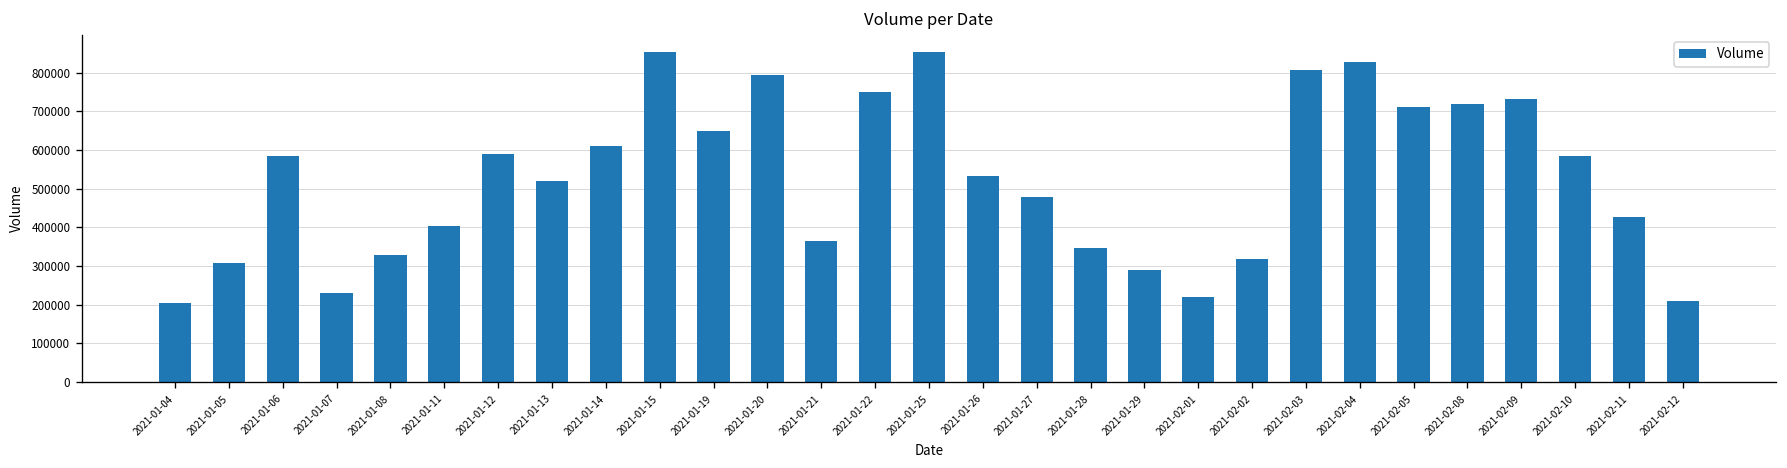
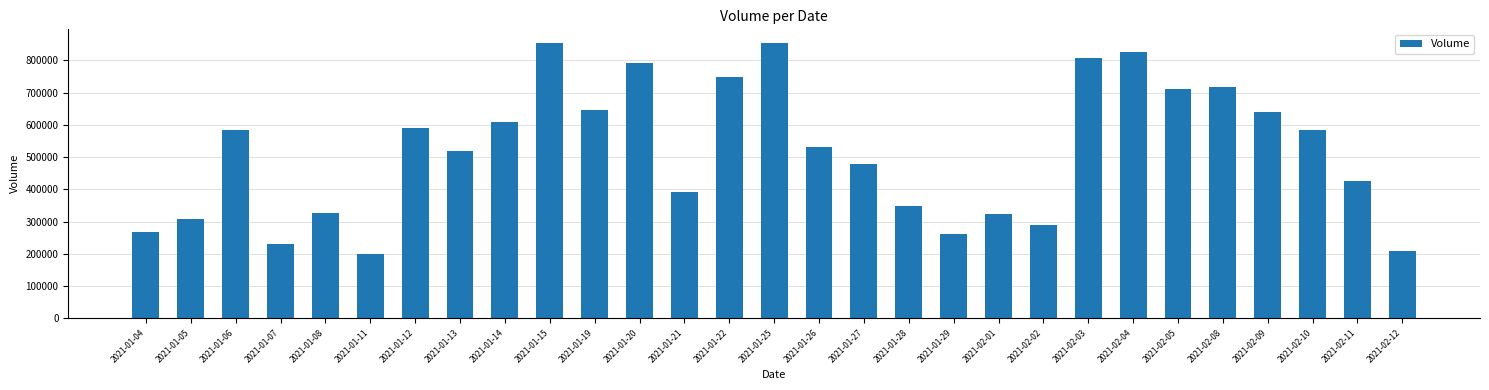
  {
-   "2021-01-04": 200000,
+   "2021-01-04": 270000,
    "2021-01-05": 310000,
    "2021-01-06": 580000,
    "2021-01-07": 230000,
    "2021-01-08": 330000,
-   "2021-01-11": 400000,
+   "2021-01-11": 200000,
    "2021-01-12": 590000,
    "2021-01-13": 520000,
    "2021-01-14": 610000,
    "2021-01-15": 850000,
    "2021-01-19": 650000,
    "2021-01-20": 790000,
-   "2021-01-21": 360000,
+   "2021-01-21": 390000,
    "2021-01-22": 750000,
    "2021-01-25": 850000,
    "2021-01-26": 530000,
    "2021-01-27": 480000,
    "2021-01-28": 350000,
-   "2021-01-29": 290000,
-   "2021-02-01": 220000,
-   "2021-02-02": 320000,
+   "2021-01-29": 260000,
+   "2021-02-01": 320000,
+   "2021-02-02": 290000,
    "2021-02-03": 810000,
    "2021-02-04": 830000,
    "2021-02-05": 710000,
    "2021-02-08": 720000,
-   "2021-02-09": 730000,
+   "2021-02-09": 640000,
    "2021-02-10": 580000,
    "2021-02-11": 430000,
    "2021-02-12": 210000
  }
